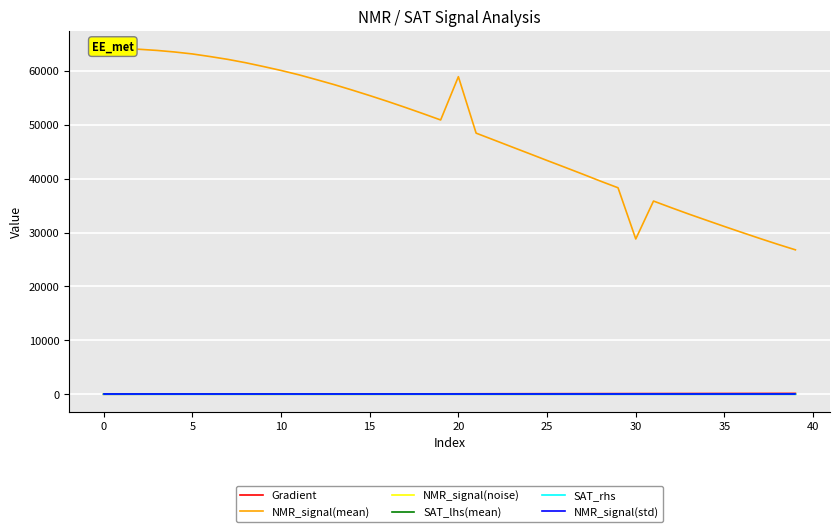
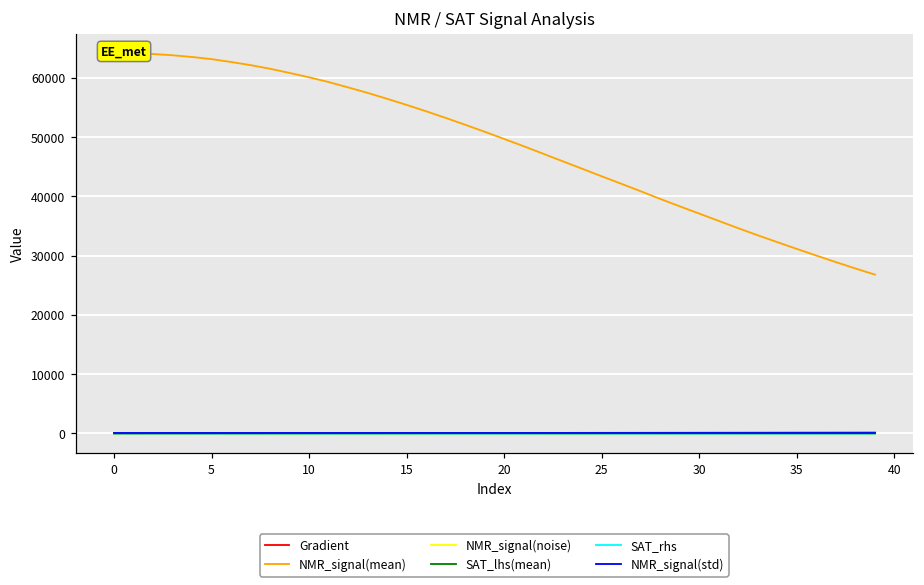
  {
    "NMR_signal(mean)": {
      "5": 63000,
      "10": 60000,
      "15": 55000,
-     "20": 59000,
+     "20": 50000,
      "25": 43000,
-     "30": 29000,
+     "30": 37000,
      "35": 31000
    }
  }
